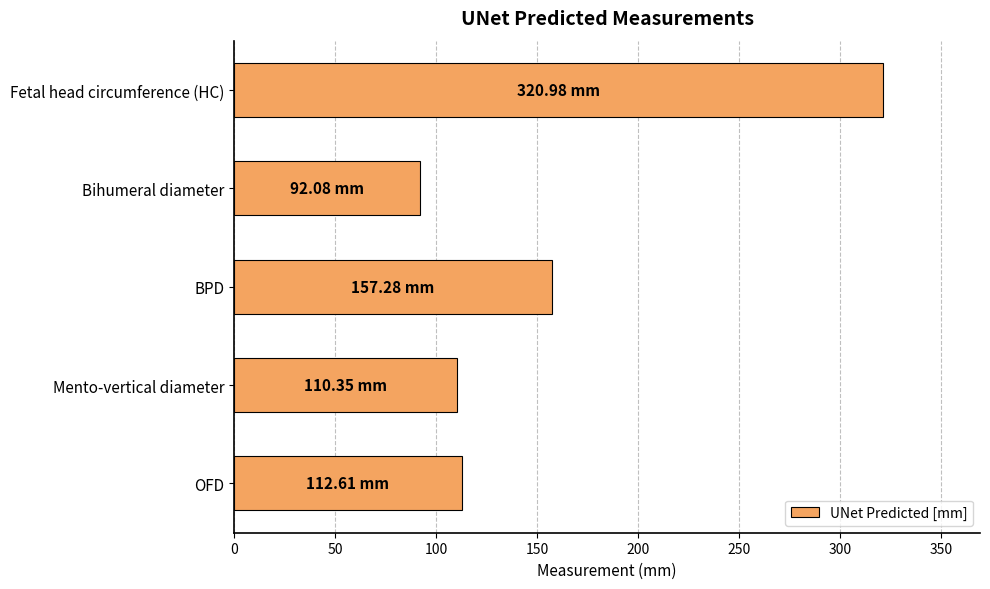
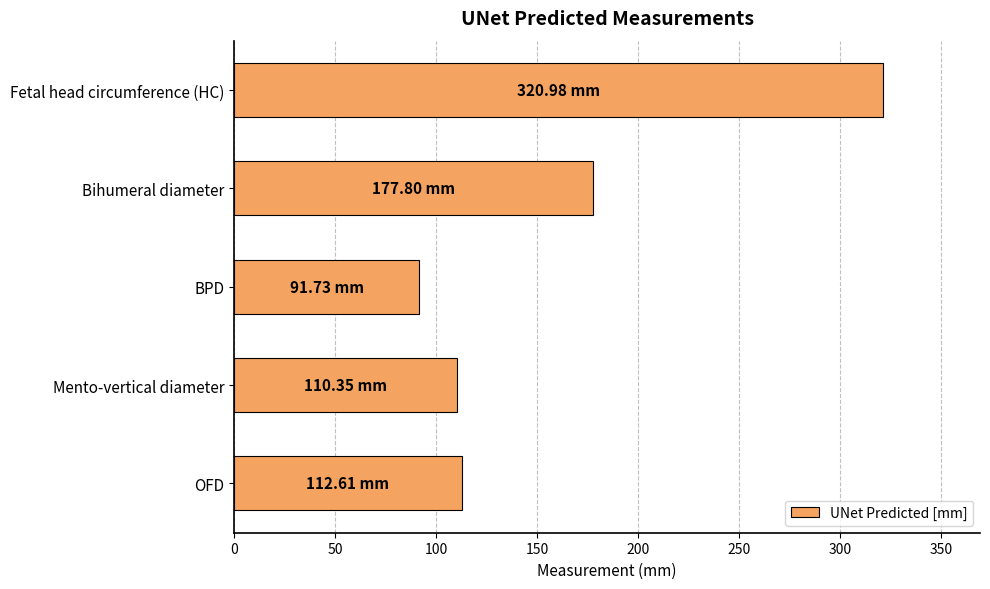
  {
    "Fetal head circumference (HC)": 320.98,
-   "Bihumeral diameter": 92.08,
-   "BPD": 157.28,
+   "Bihumeral diameter": 177.80,
+   "BPD": 91.73,
    "Mento-vertical diameter": 110.35,
    "OFD": 112.61
  }
